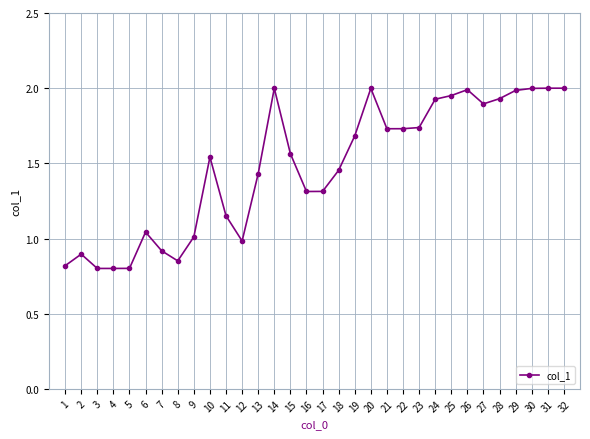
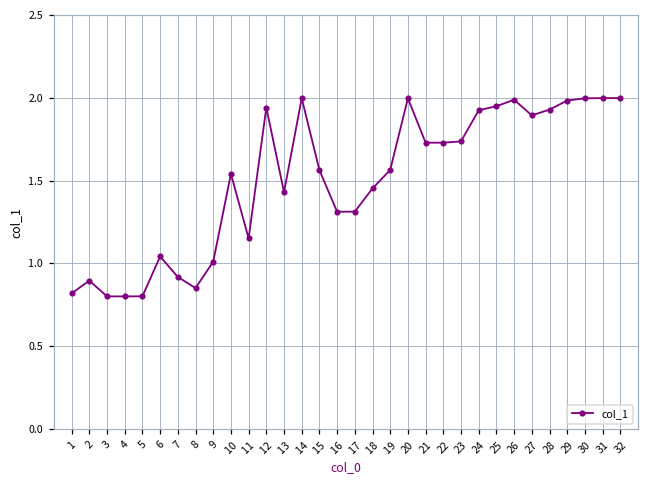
  {
    "1": 0.82,
    "2": 0.90,
    "3": 0.80,
    "4": 0.80,
    "5": 0.80,
    "6": 1.04,
    "7": 0.92,
    "8": 0.85,
    "9": 1.01,
    "10": 1.54,
    "11": 1.15,
-   "12": 0.98,
+   "12": 1.94,
    "13": 1.43,
    "14": 2.00,
    "15": 1.56,
    "16": 1.31,
    "17": 1.31,
    "18": 1.45,
-   "19": 1.68,
+   "19": 1.57,
    "20": 2.00,
    "21": 1.73,
    "22": 1.73,
    "23": 1.74,
    "24": 1.93,
    "25": 1.95,
    "26": 1.99,
    "27": 1.90,
    "28": 1.93,
    "29": 1.99,
    "30": 2.00,
    "31": 2.00,
    "32": 2.00
  }
